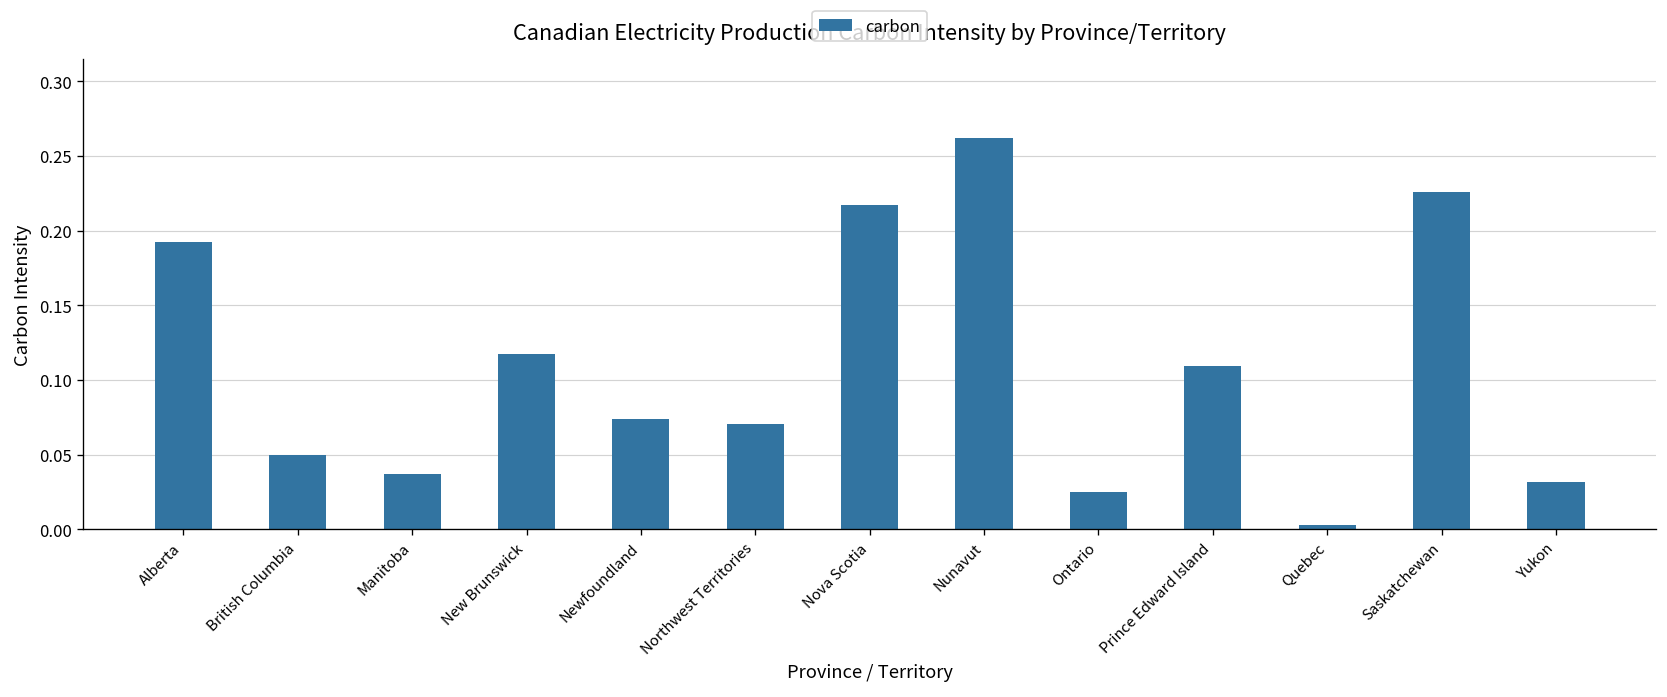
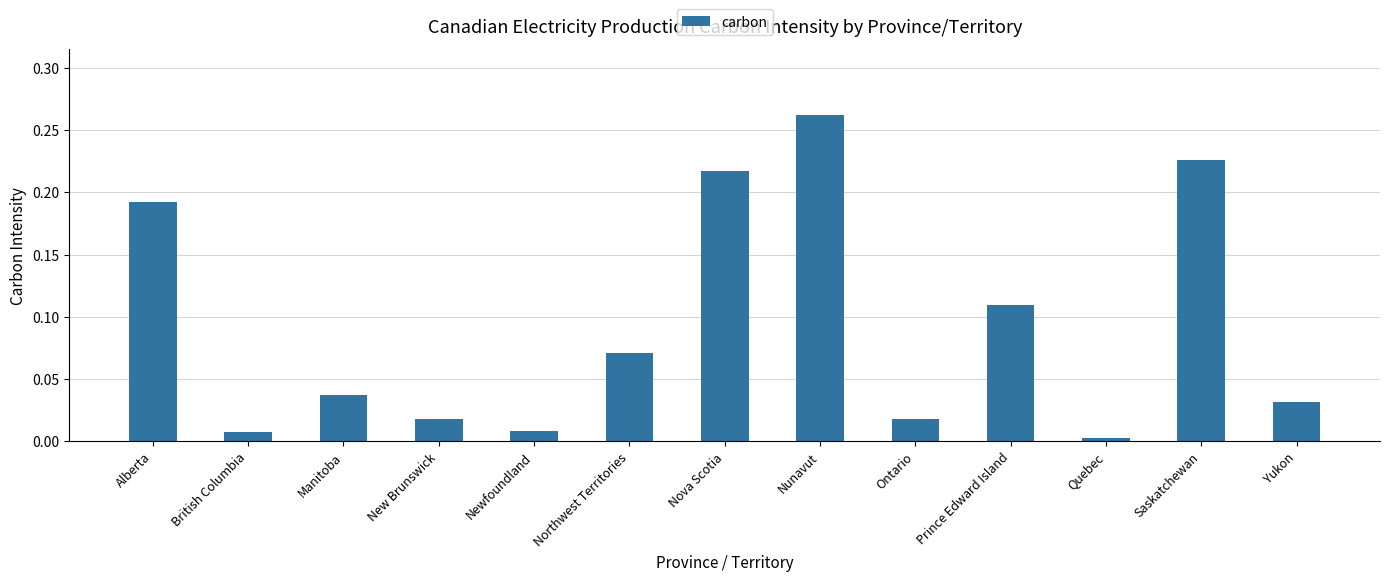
  {
    "Alberta": 0.193,
-   "British Columbia": 0.050,
+   "British Columbia": 0.008,
    "Manitoba": 0.037,
-   "New Brunswick": 0.117,
-   "Newfoundland": 0.074,
+   "New Brunswick": 0.018,
+   "Newfoundland": 0.008,
    "Northwest Territories": 0.071,
    "Nova Scotia": 0.217,
    "Nunavut": 0.262,
-   "Ontario": 0.025,
+   "Ontario": 0.017,
    "Prince Edward Island": 0.109,
    "Quebec": 0.003,
    "Saskatchewan": 0.226,
    "Yukon": 0.032
  }
